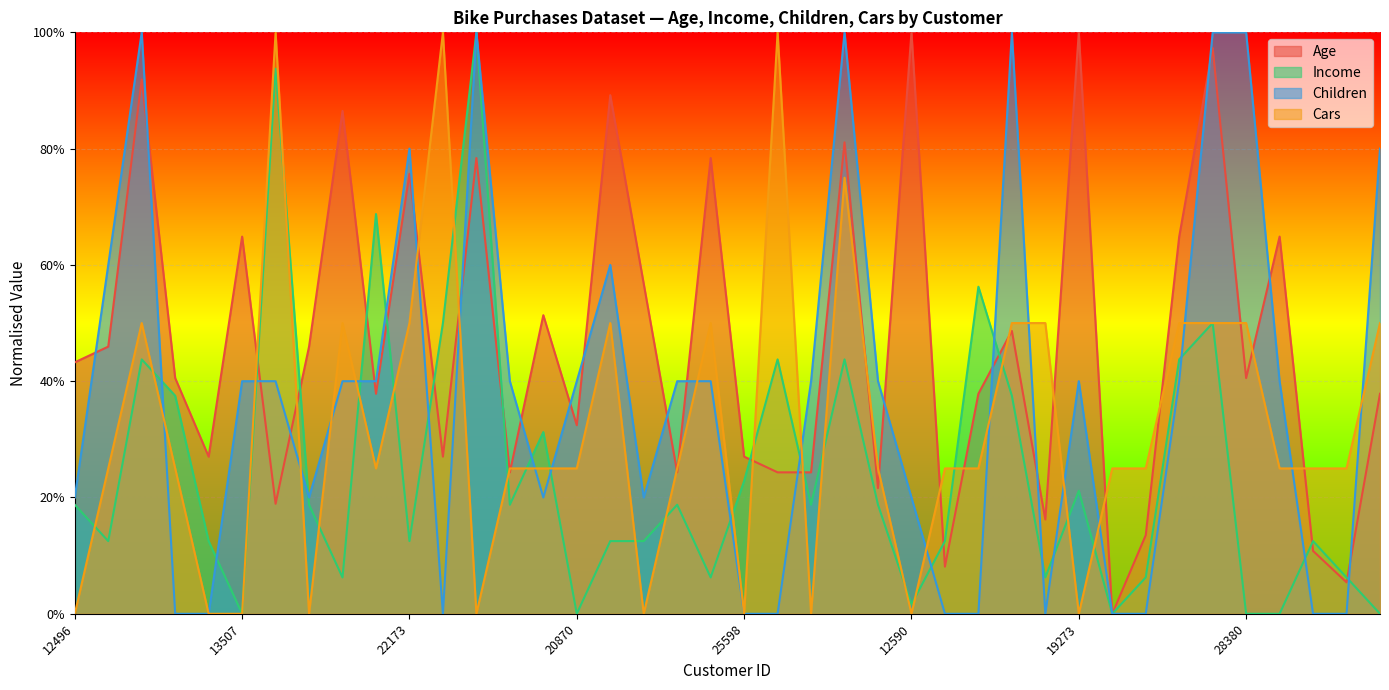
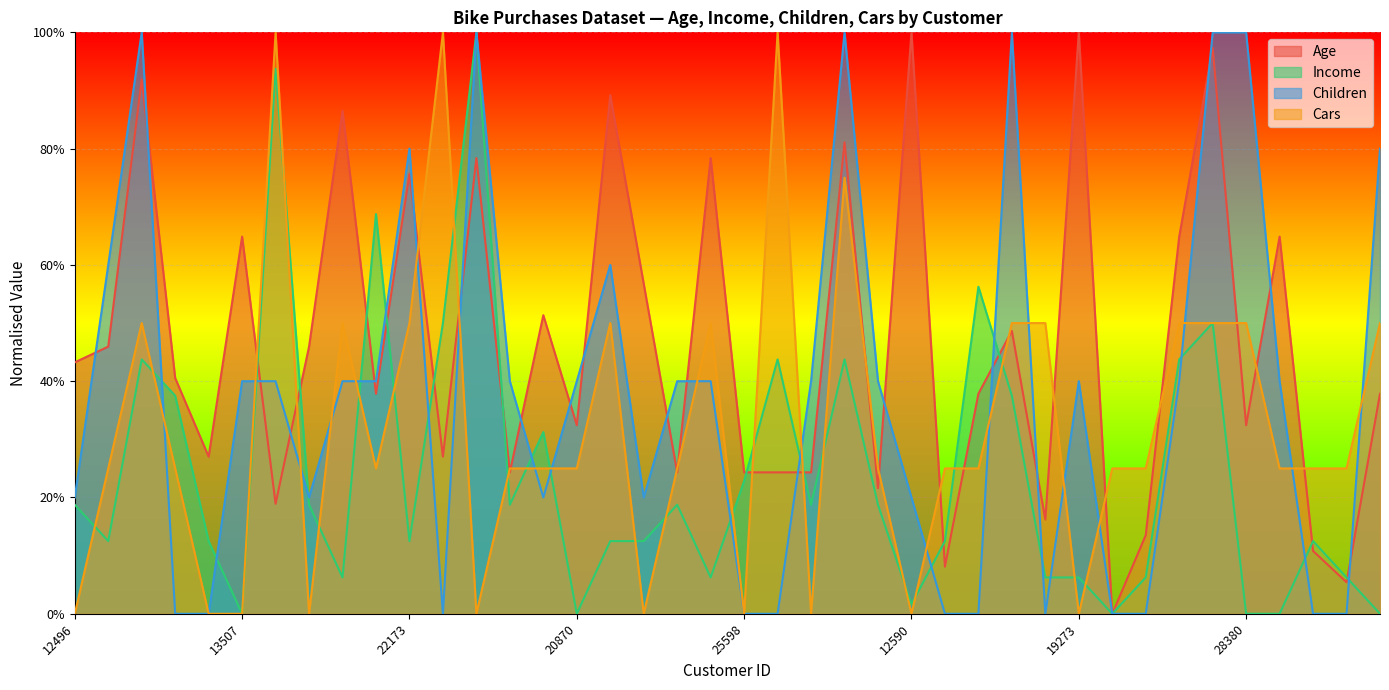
  {
    "Age": {
      "12496": "43%",
      "13507": "65%",
      "22173": "76%",
      "20870": "32%",
-     "25598": "27%",
+     "25598": "24%",
      "12590": "100%",
      "19273": "100%",
-     "28380": "41%"
+     "28380": "32%"
    },
    "Income": {
      "12496": "19%",
      "22173": "13%",
      "20870": "0%",
      "25598": "23%",
      "12590": "2%",
-     "19273": "21%",
+     "19273": "6%",
      "28380": "0%"
    },
    "Children": {
      "12496": "20%",
      "13507": "40%",
      "22173": "80%",
      "20870": "40%",
      "12590": "20%",
      "19273": "40%",
      "28380": "100%"
    },
    "Cars": {
      "12496": "0%",
      "22173": "50%",
      "20870": "25%",
      "12590": "0%",
      "19273": "0%",
      "28380": "50%"
    }
  }
